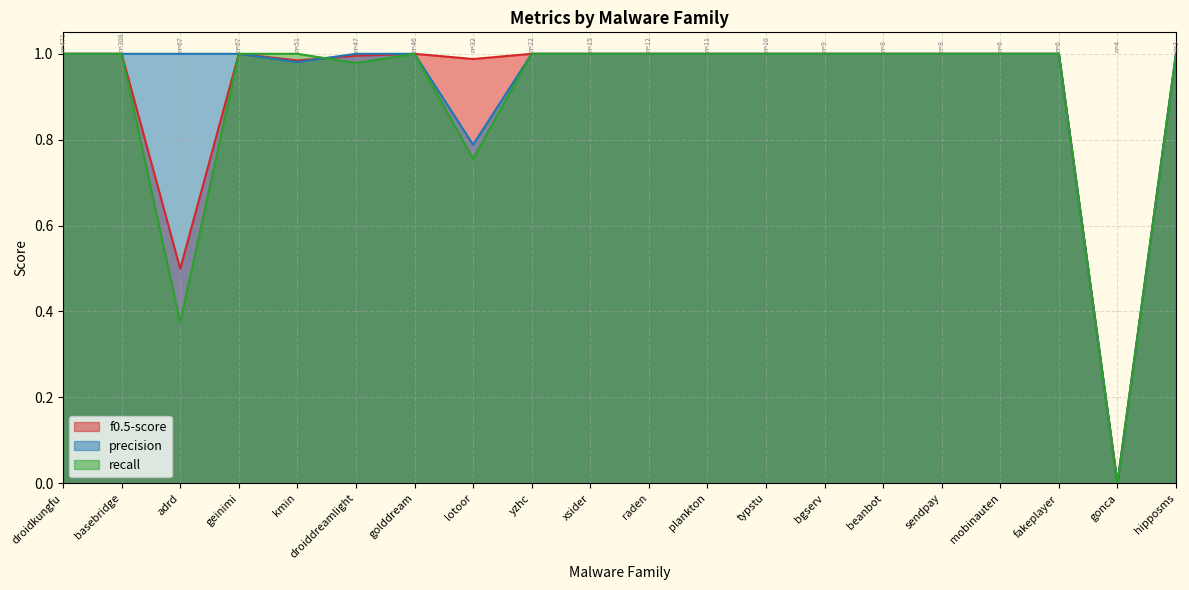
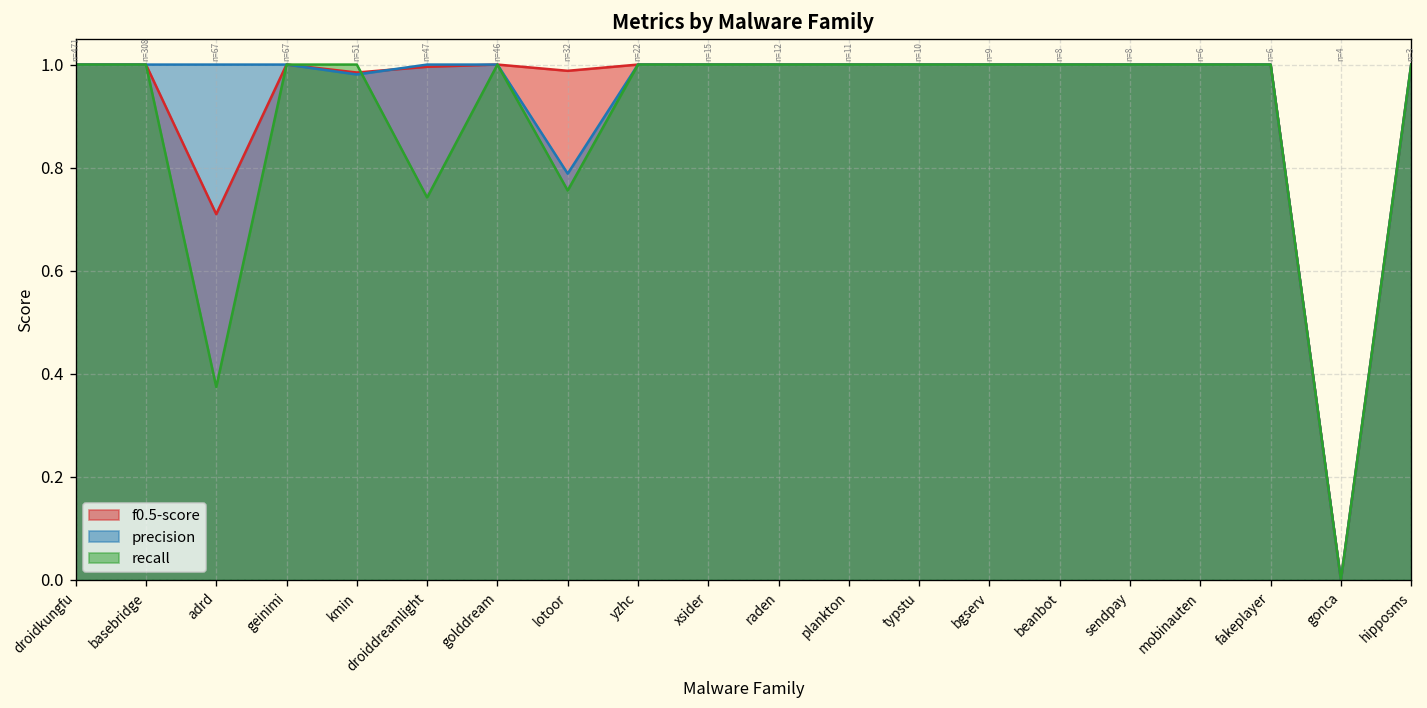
  {
    "f0.5-score": {
-     "adrd": 0.50
+     "adrd": 0.71
    },
    "precision": {
      "lotoor": 0.79
    },
    "recall": {
      "adrd": 0.37,
-     "droiddreamlight": 0.98,
+     "droiddreamlight": 0.74,
      "lotoor": 0.76
    }
  }
